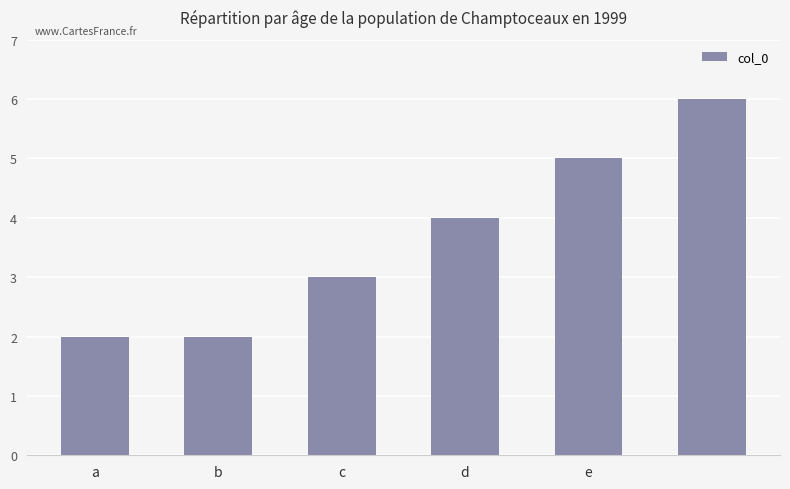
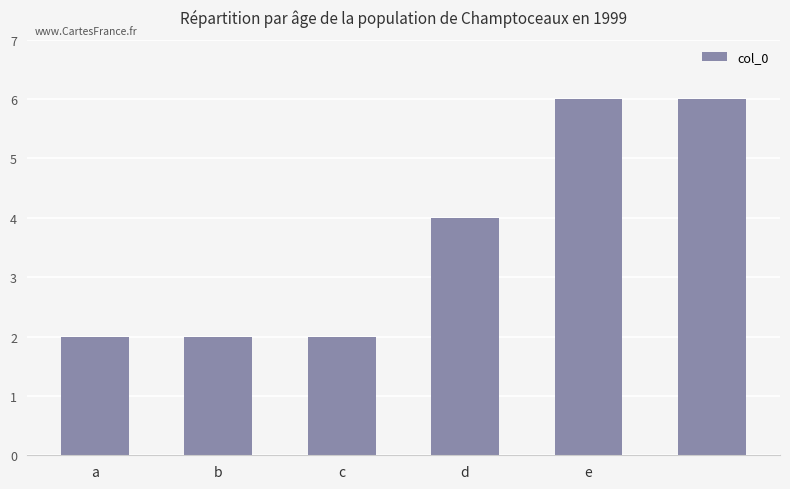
  {
    "a": 2,
    "b": 2,
-   "c": 3,
+   "c": 2,
    "d": 4,
-   "e": 5
+   "e": 6
  }
